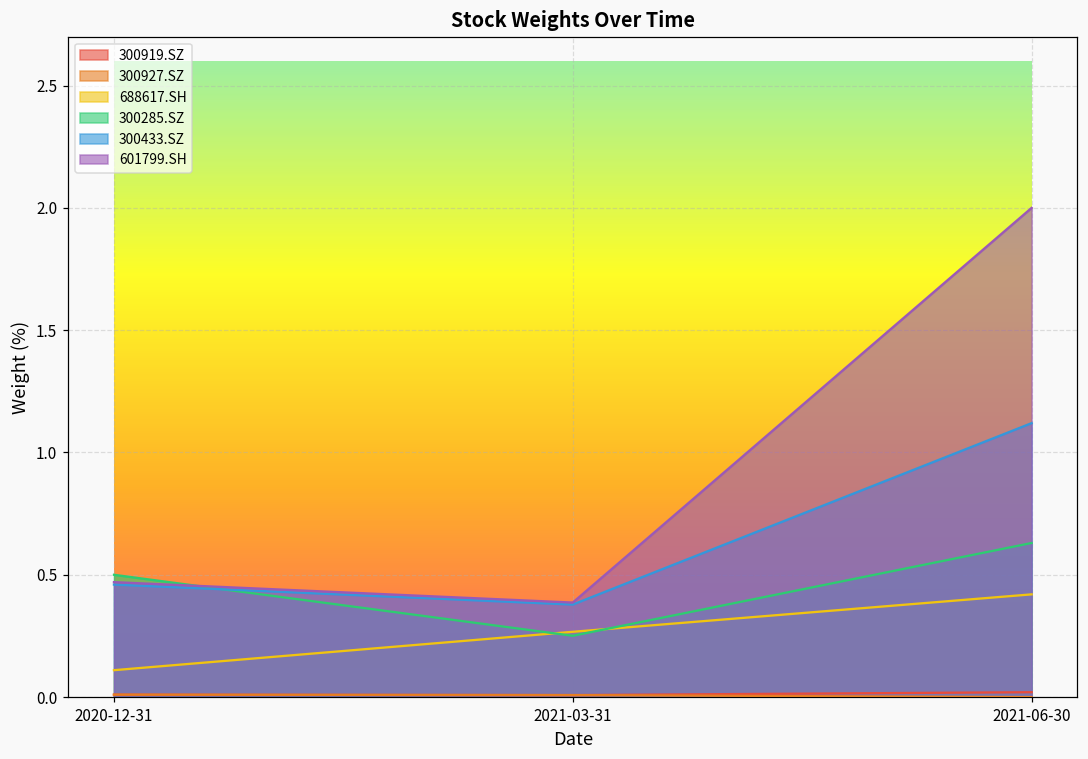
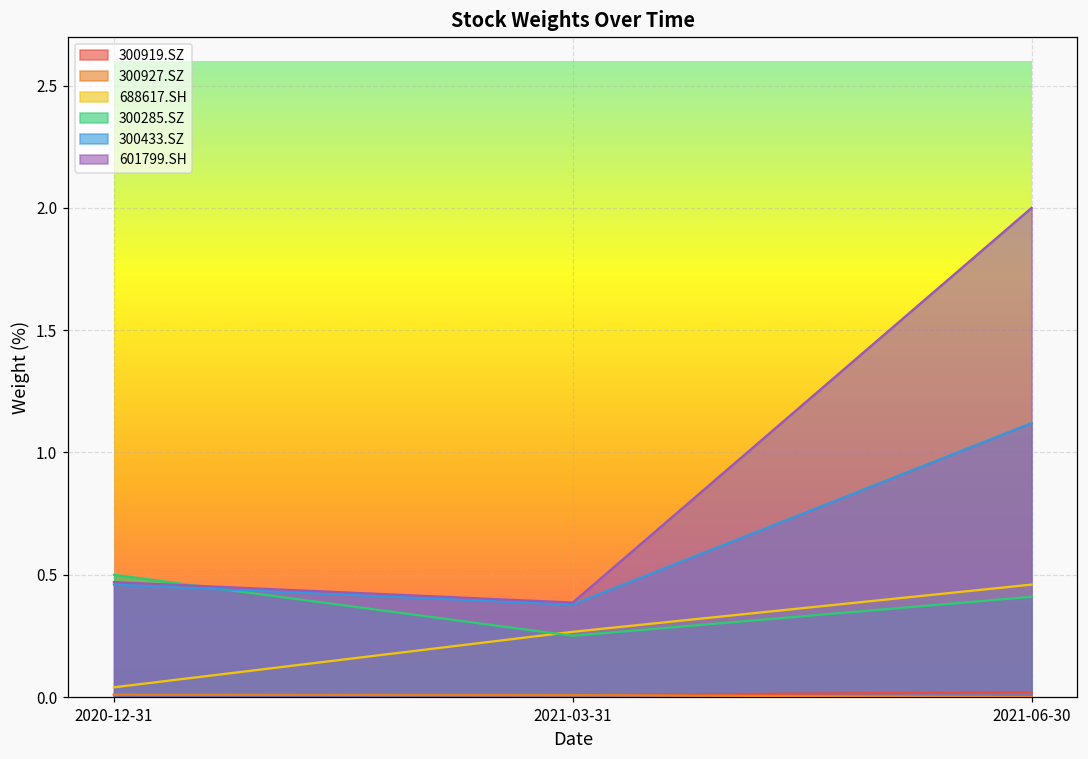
  {
    "688617.SH": {
-     "2020-12-31": 0.11,
+     "2020-12-31": 0.04,
      "2021-03-31": 0.27,
-     "2021-06-30": 0.42
+     "2021-06-30": 0.46
    },
    "300285.SZ": {
      "2020-12-31": 0.50,
      "2021-03-31": 0.25,
-     "2021-06-30": 0.63
+     "2021-06-30": 0.41
    },
    "300433.SZ": {
      "2021-06-30": 1.12
    },
    "601799.SH": {
      "2021-06-30": 2.00
    }
  }
